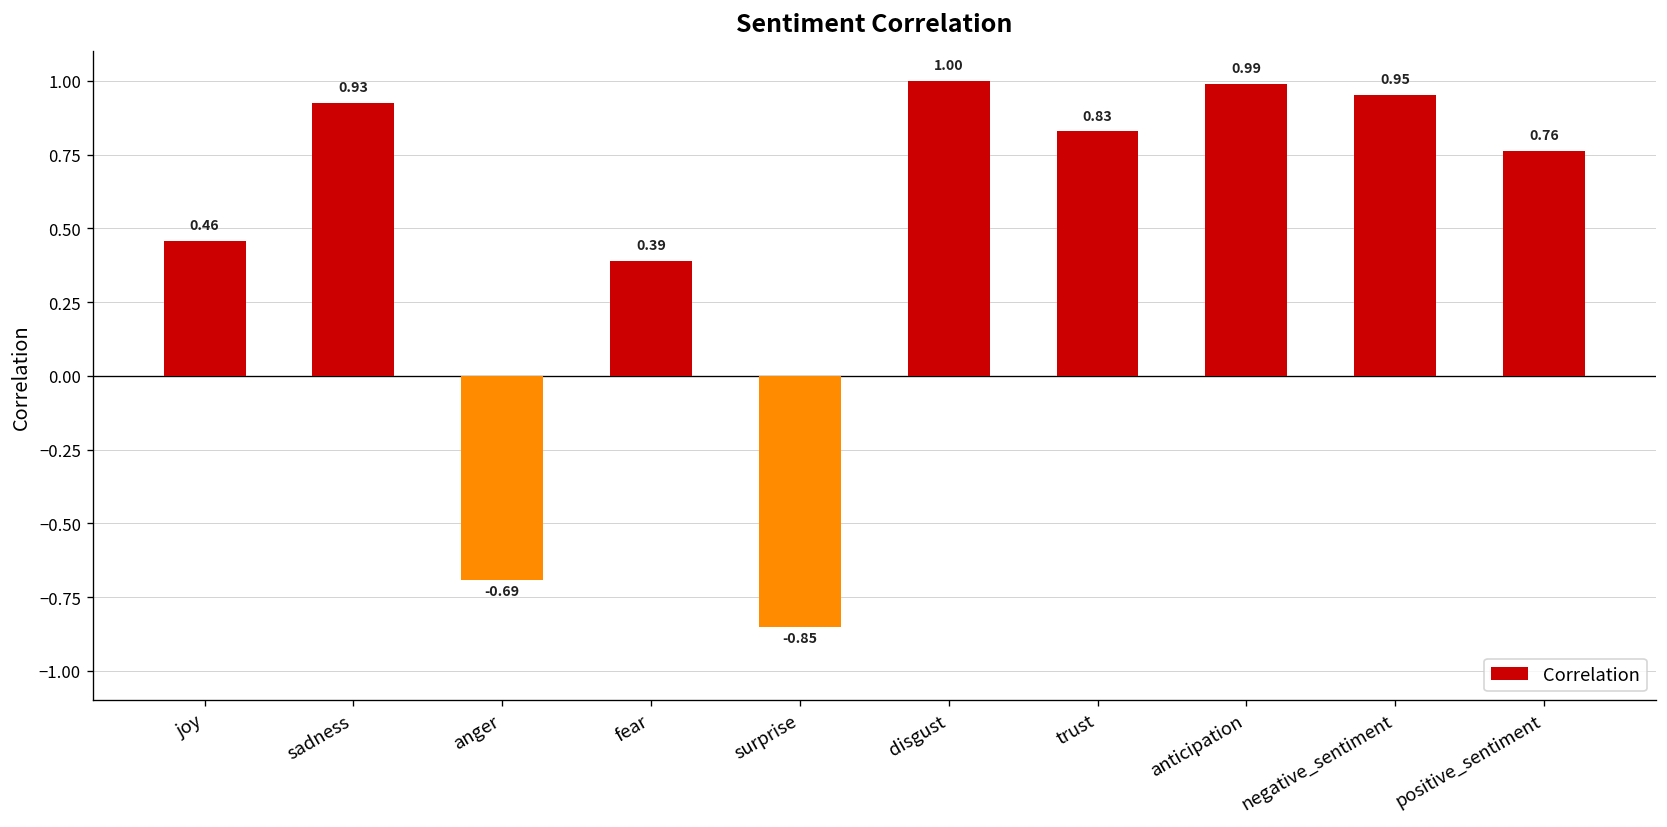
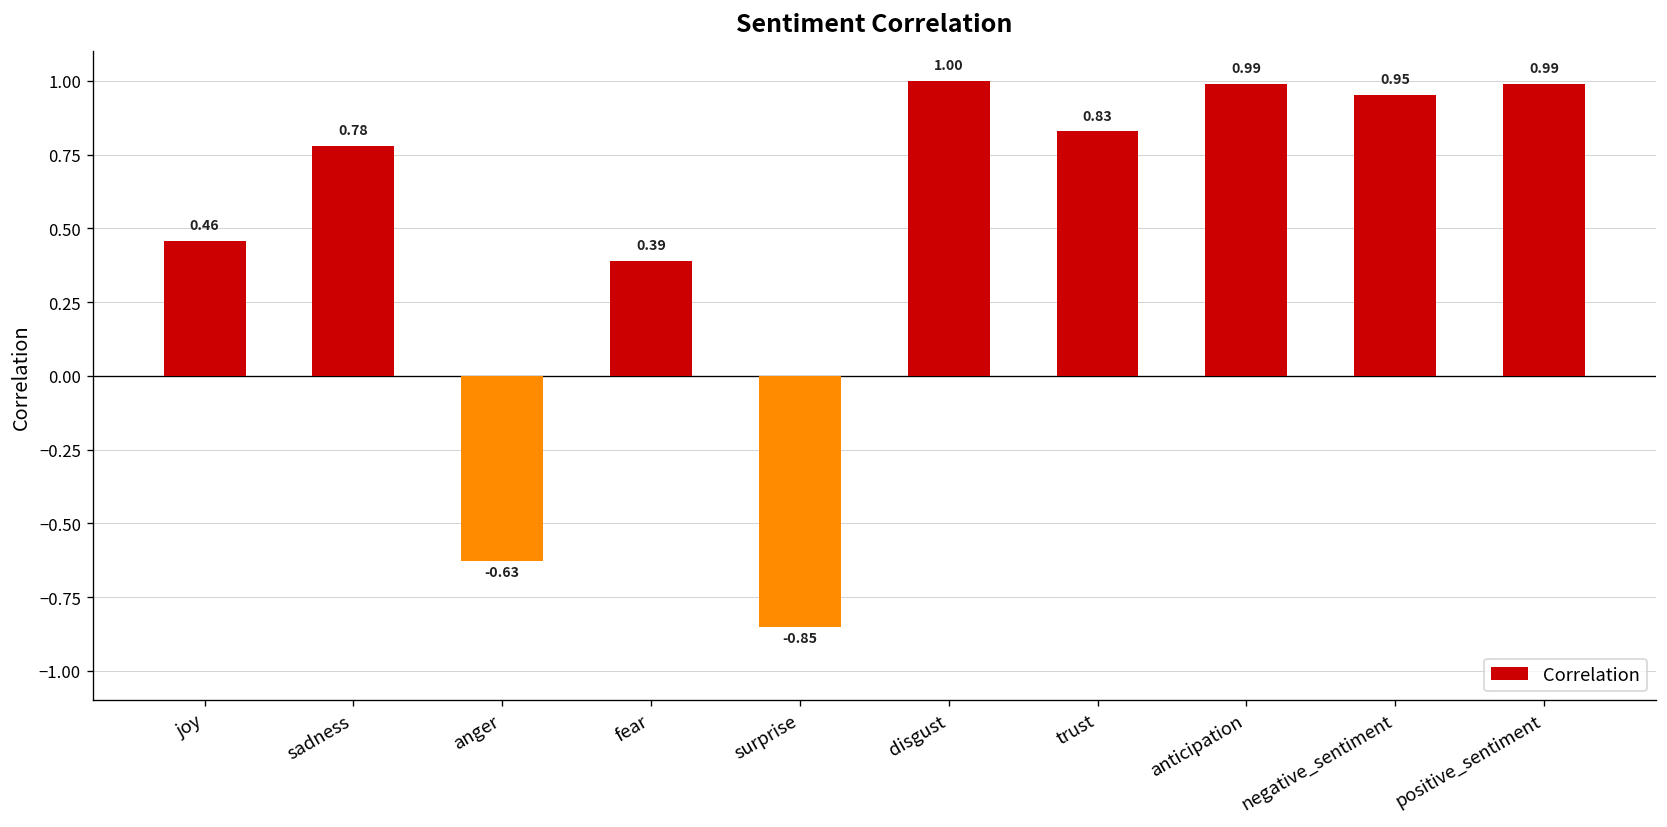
  {
    "joy": 0.46,
-   "sadness": 0.93,
-   "anger": -0.69,
+   "sadness": 0.78,
+   "anger": -0.63,
    "fear": 0.39,
    "surprise": -0.85,
    "disgust": 1.00,
    "trust": 0.83,
    "anticipation": 0.99,
    "negative_sentiment": 0.95,
-   "positive_sentiment": 0.76
+   "positive_sentiment": 0.99
  }
